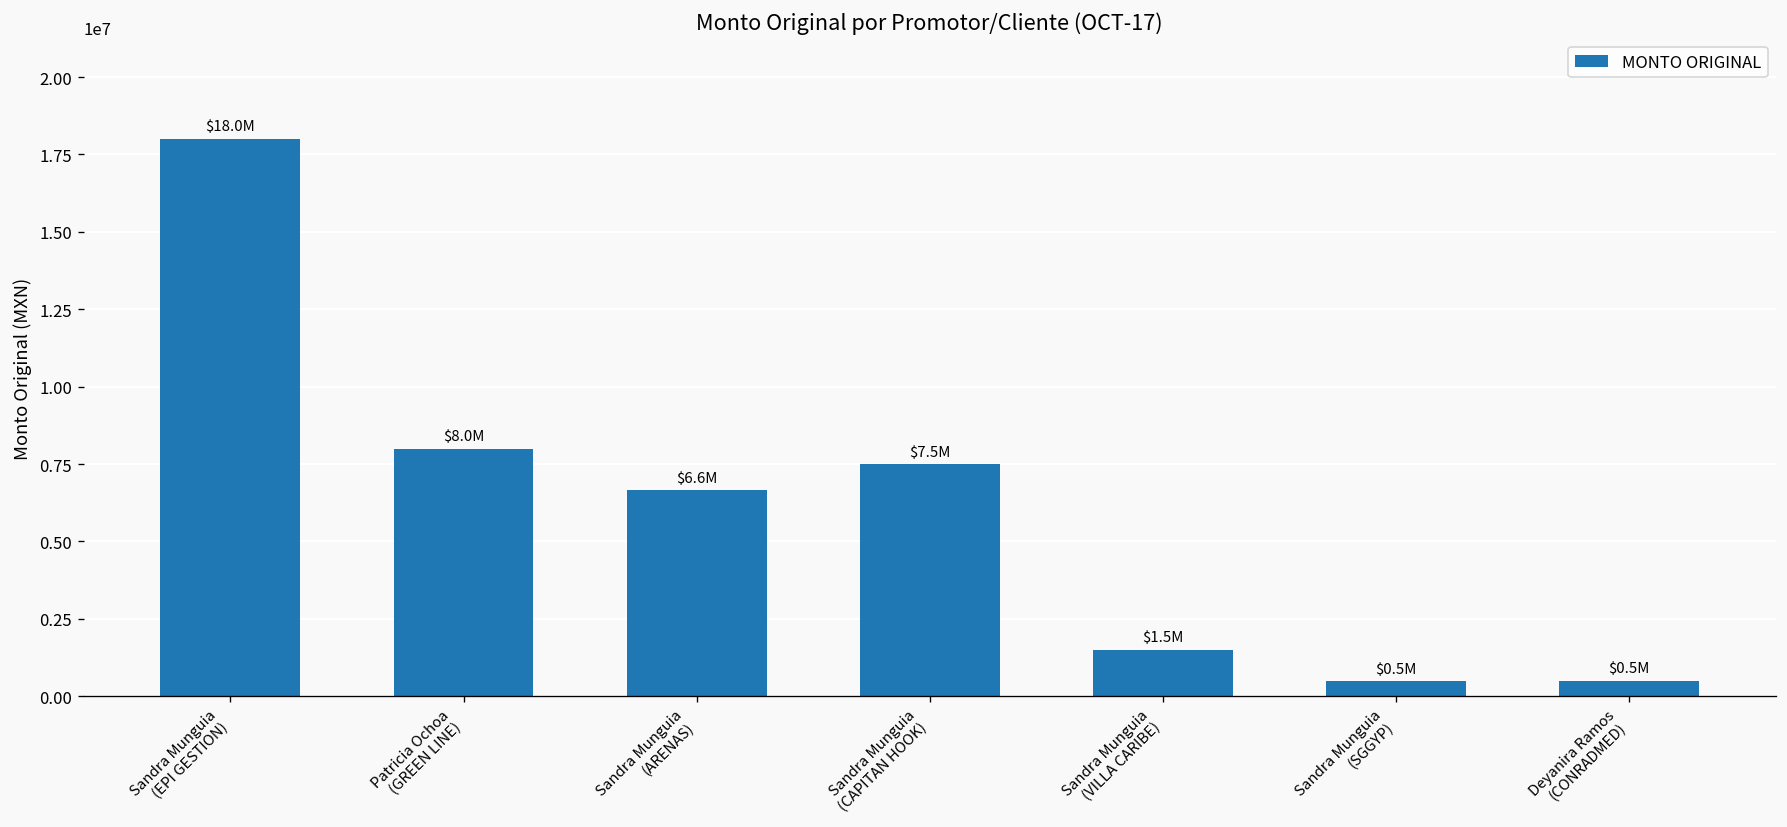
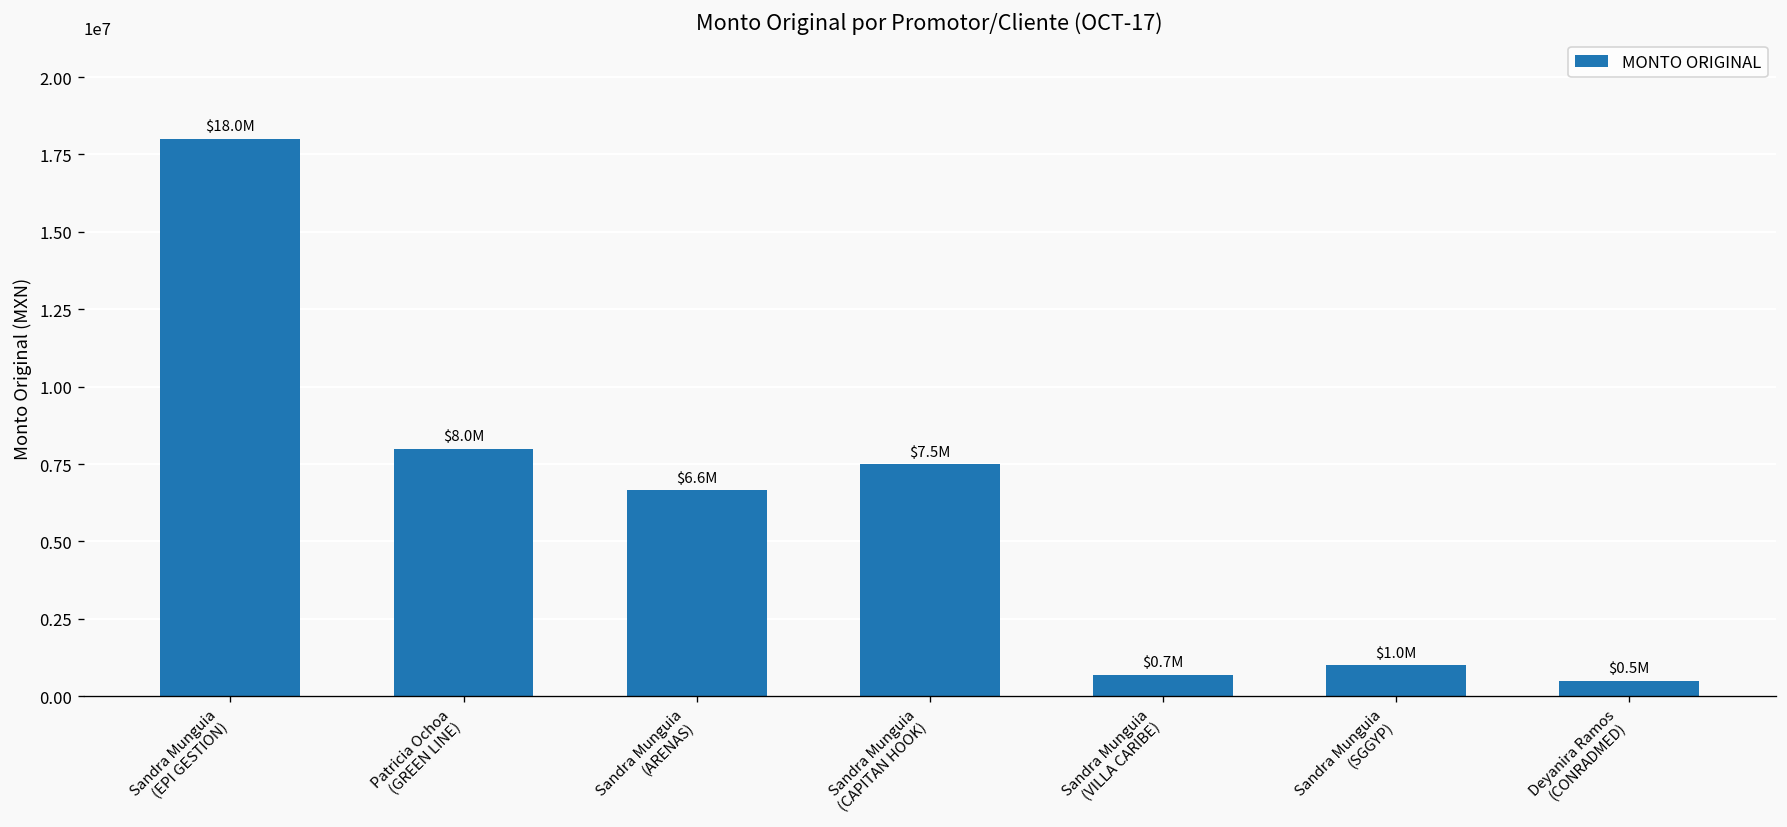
  {
    "Sandra Munguia (EPI GESTION)": "$18.0M",
    "Patricia Ochoa (GREEN LINE)": "$8.0M",
    "Sandra Munguia (ARENAS)": "$6.6M",
    "Sandra Munguia (CAPITAN HOOK)": "$7.5M",
-   "Sandra Munguia (VILLA CARIBE)": "$1.5M",
-   "Sandra Munguia (SGGYP)": "$0.5M",
+   "Sandra Munguia (VILLA CARIBE)": "$0.7M",
+   "Sandra Munguia (SGGYP)": "$1.0M",
    "Deyanira Ramos (CONRADMED)": "$0.5M"
  }
